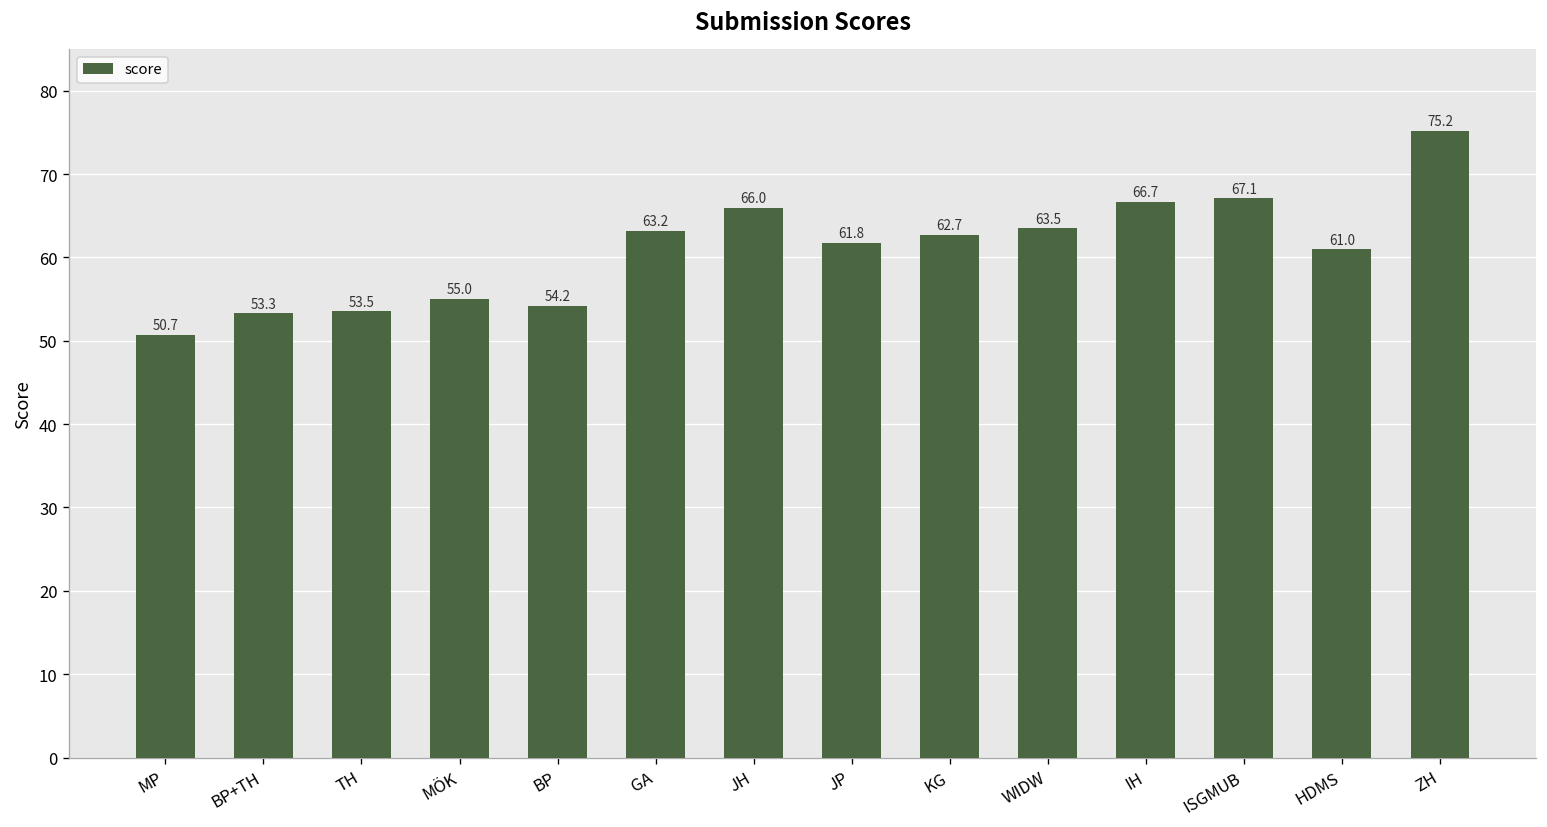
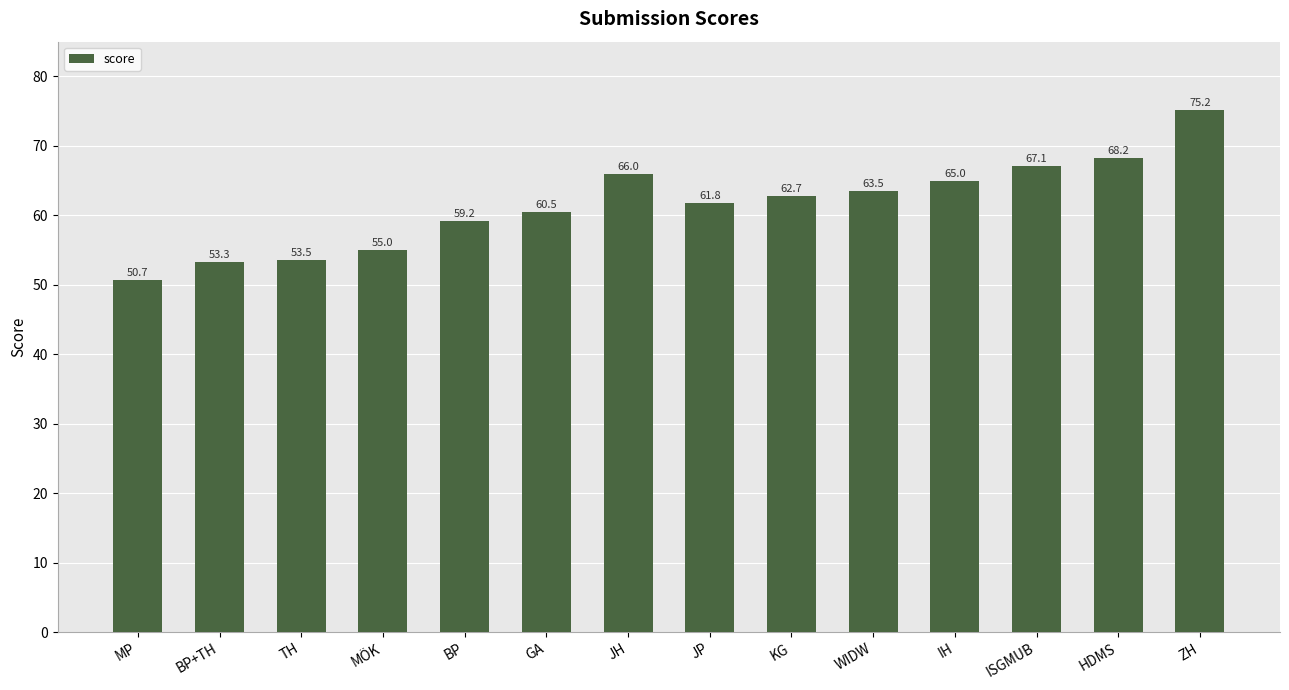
  {
    "MP": 50.7,
    "BP+TH": 53.3,
    "TH": 53.5,
    "MÖK": 55.0,
-   "BP": 54.2,
-   "GA": 63.2,
+   "BP": 59.2,
+   "GA": 60.5,
    "JH": 66.0,
    "JP": 61.8,
    "KG": 62.7,
    "WIDW": 63.5,
-   "IH": 66.7,
+   "IH": 65.0,
    "ISGMUB": 67.1,
-   "HDMS": 61.0,
+   "HDMS": 68.2,
    "ZH": 75.2
  }
